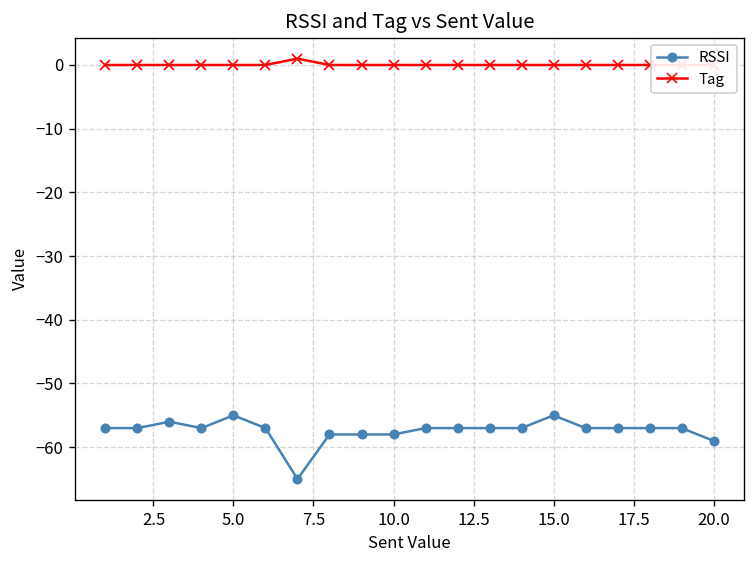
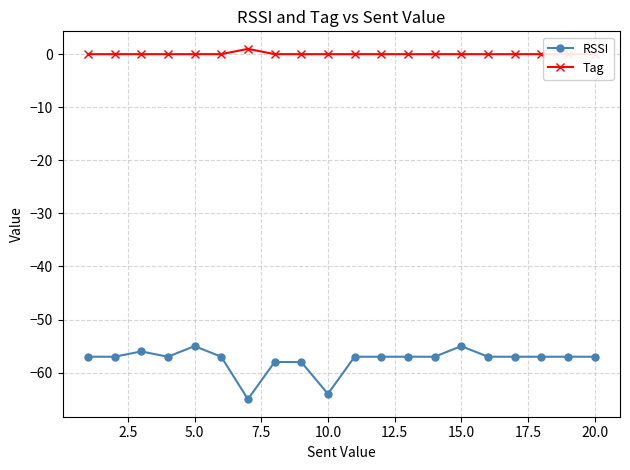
  {
    "RSSI": {
      "5.0": -55,
-     "10.0": -58,
+     "10.0": -64,
      "15.0": -55,
-     "20.0": -59
+     "20.0": -57
    },
    "Tag": {
      "5.0": 0,
      "10.0": 0,
      "15.0": 0
    }
  }
